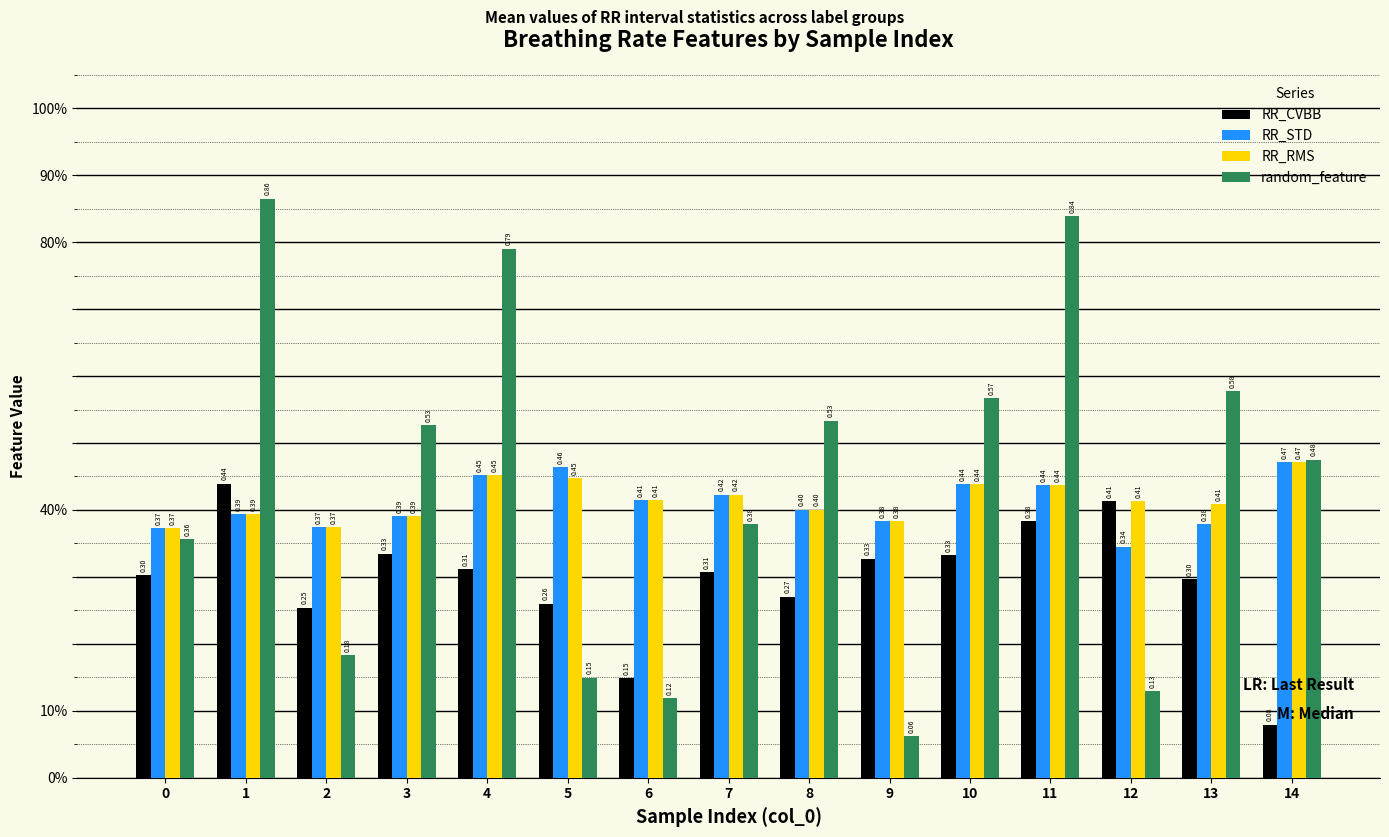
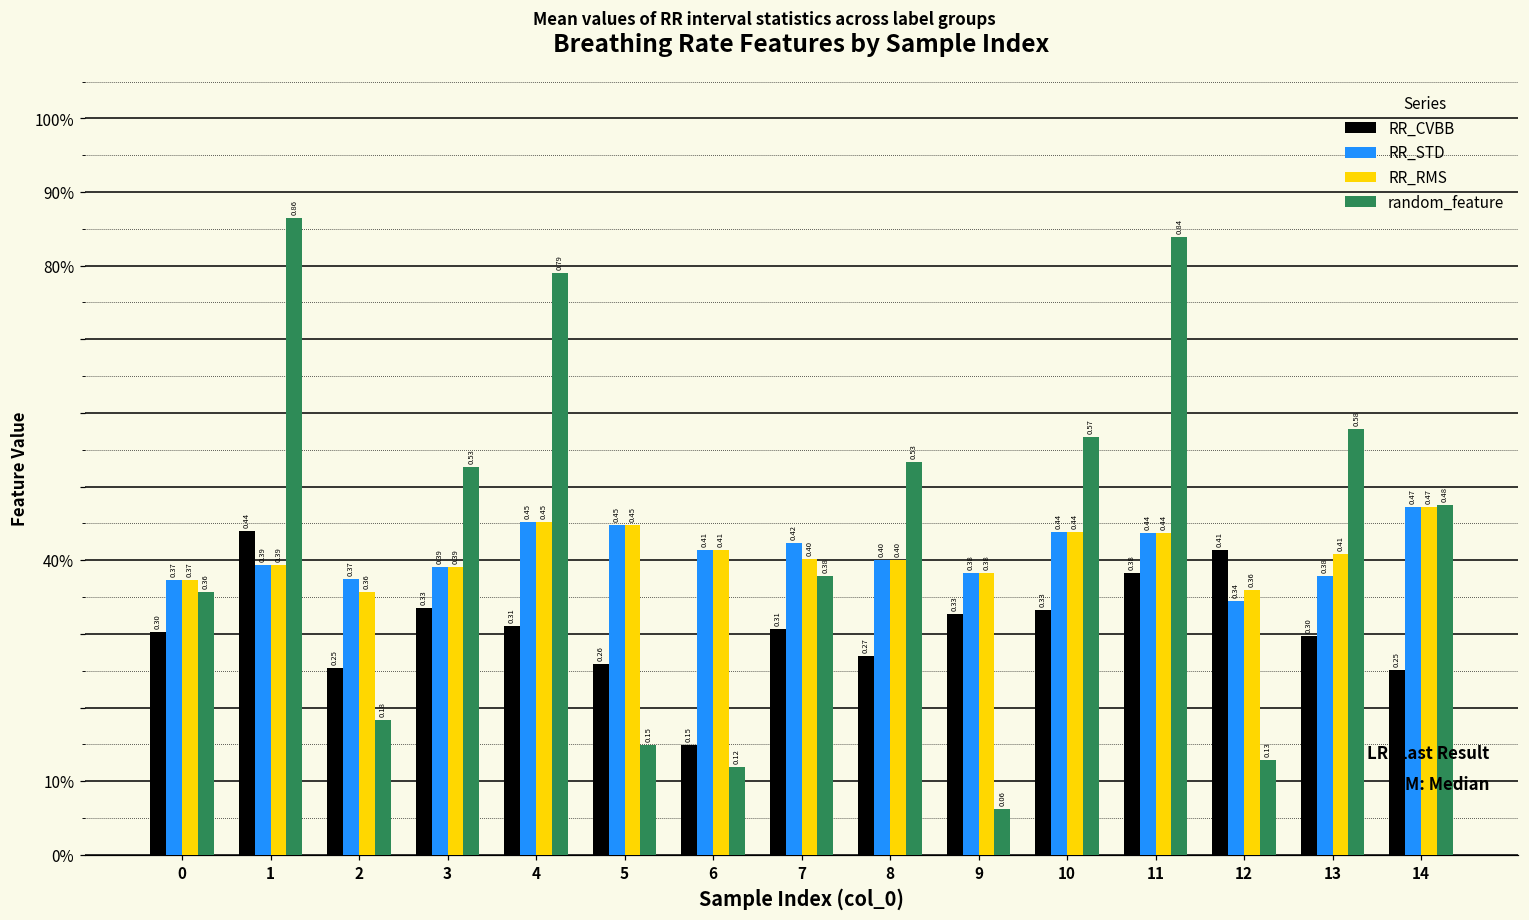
  {
    "RR_CVBB": {
      "0": 0.30,
      "1": 0.44,
      "2": 0.25,
      "3": 0.33,
      "4": 0.31,
      "5": 0.26,
      "6": 0.15,
      "7": 0.31,
      "8": 0.27,
      "9": 0.33,
      "10": 0.33,
      "11": 0.38,
      "12": 0.41,
      "13": 0.30,
-     "14": 0.08
+     "14": 0.25
    },
    "RR_STD": {
      "0": 0.37,
      "1": 0.39,
      "2": 0.37,
      "3": 0.39,
      "4": 0.45,
-     "5": 0.46,
+     "5": 0.45,
      "6": 0.41,
      "7": 0.42,
      "8": 0.40,
      "9": 0.38,
      "10": 0.44,
      "11": 0.44,
      "12": 0.34,
      "13": 0.38,
      "14": 0.47
    },
    "RR_RMS": {
      "0": 0.37,
      "1": 0.39,
-     "2": 0.37,
+     "2": 0.36,
      "3": 0.39,
      "4": 0.45,
      "5": 0.45,
      "6": 0.41,
-     "7": 0.42,
+     "7": 0.40,
      "8": 0.40,
      "9": 0.38,
      "10": 0.44,
      "11": 0.44,
-     "12": 0.41,
+     "12": 0.36,
      "13": 0.41,
      "14": 0.47
    },
    "random_feature": {
      "0": 0.36,
      "1": 0.86,
      "2": 0.18,
      "3": 0.53,
      "4": 0.79,
      "5": 0.15,
      "6": 0.12,
      "7": 0.38,
      "8": 0.53,
      "9": 0.06,
      "10": 0.57,
      "11": 0.84,
      "12": 0.13,
      "13": 0.58,
      "14": 0.48
    }
  }
